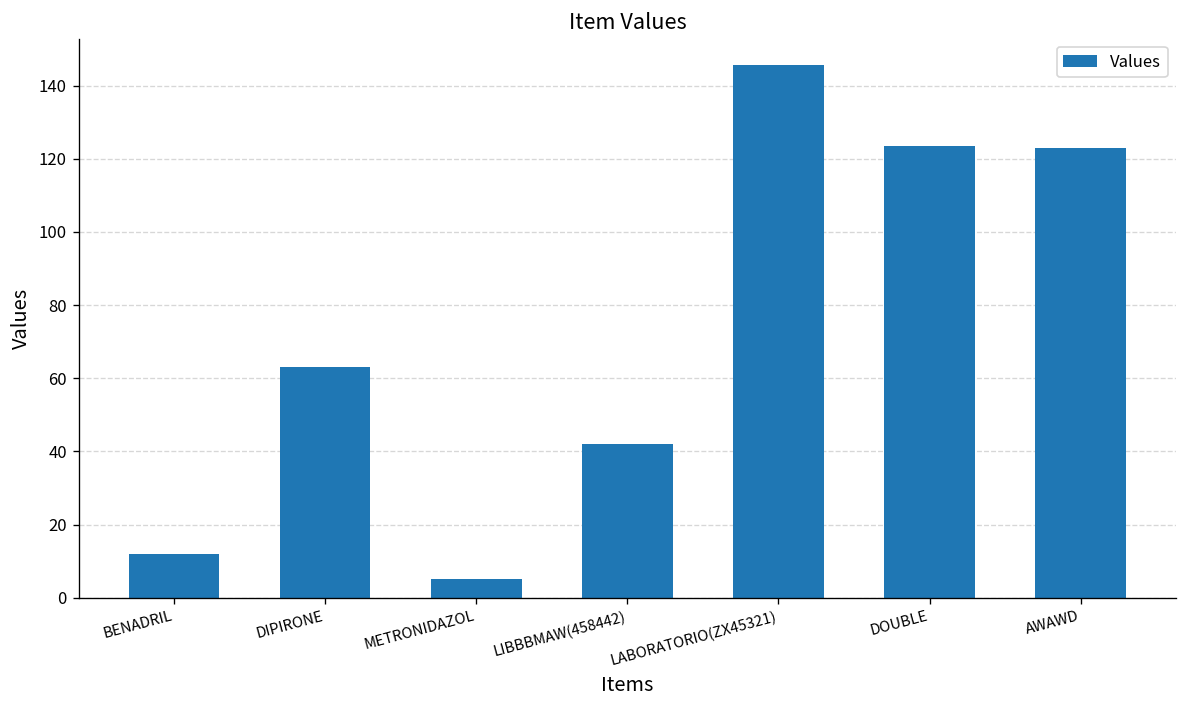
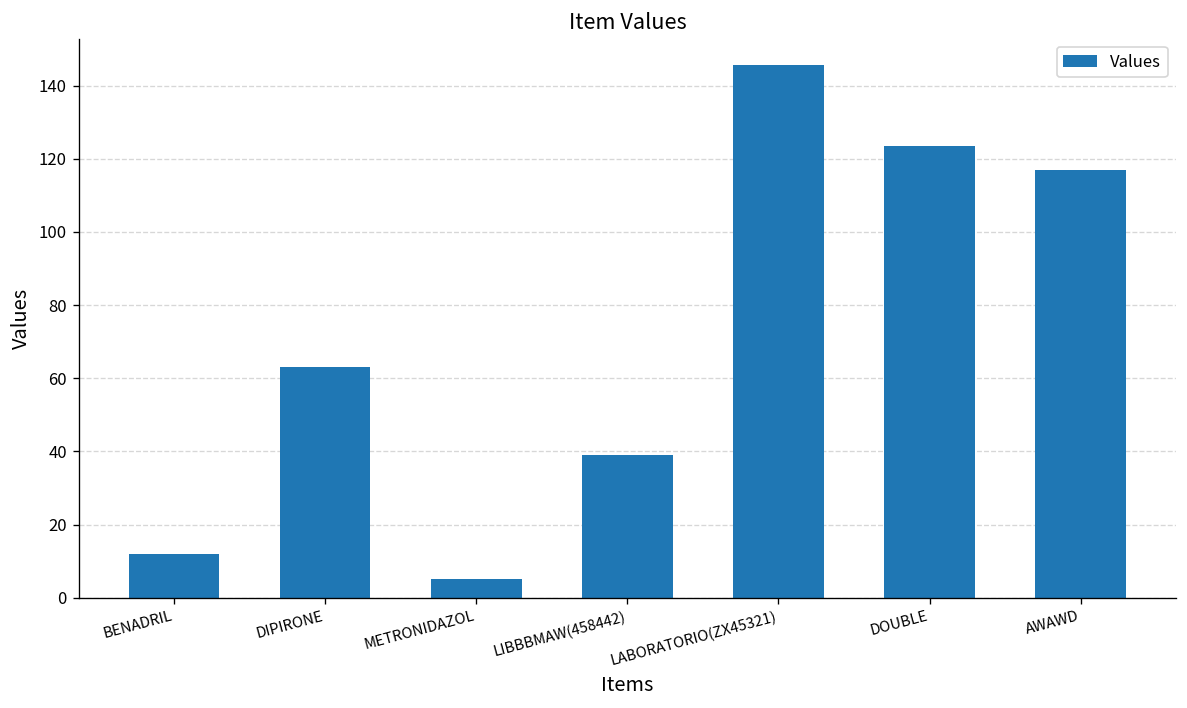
  {
    "BENADRIL": 12,
    "DIPIRONE": 63,
    "METRONIDAZOL": 5,
-   "LIBBBMAW(458442)": 42,
+   "LIBBBMAW(458442)": 39,
    "LABORATORIO(ZX45321)": 146,
    "DOUBLE": 123,
-   "AWAWD": 123
+   "AWAWD": 117
  }
